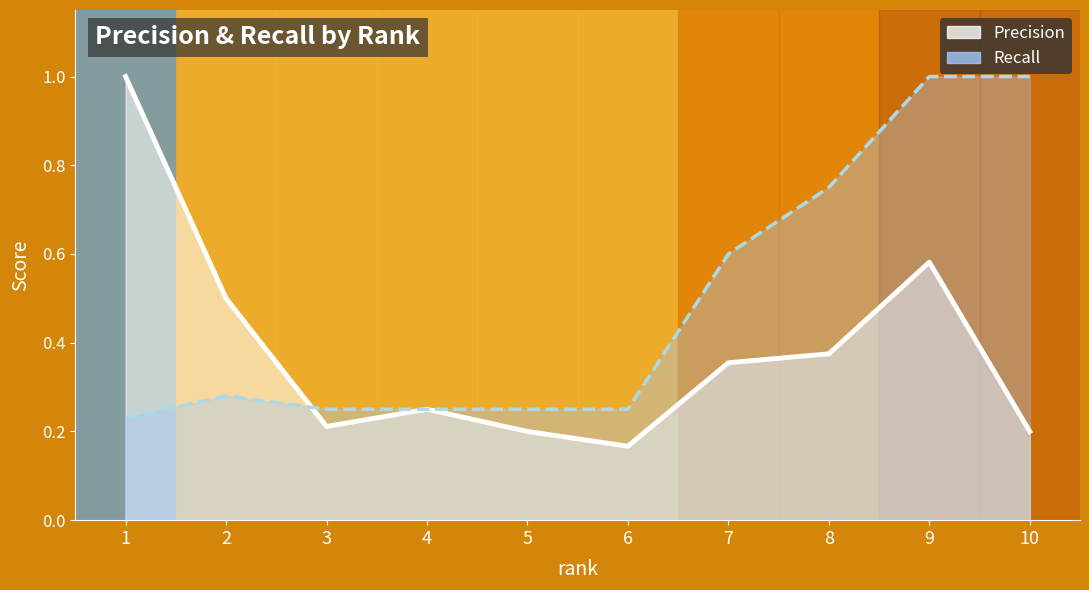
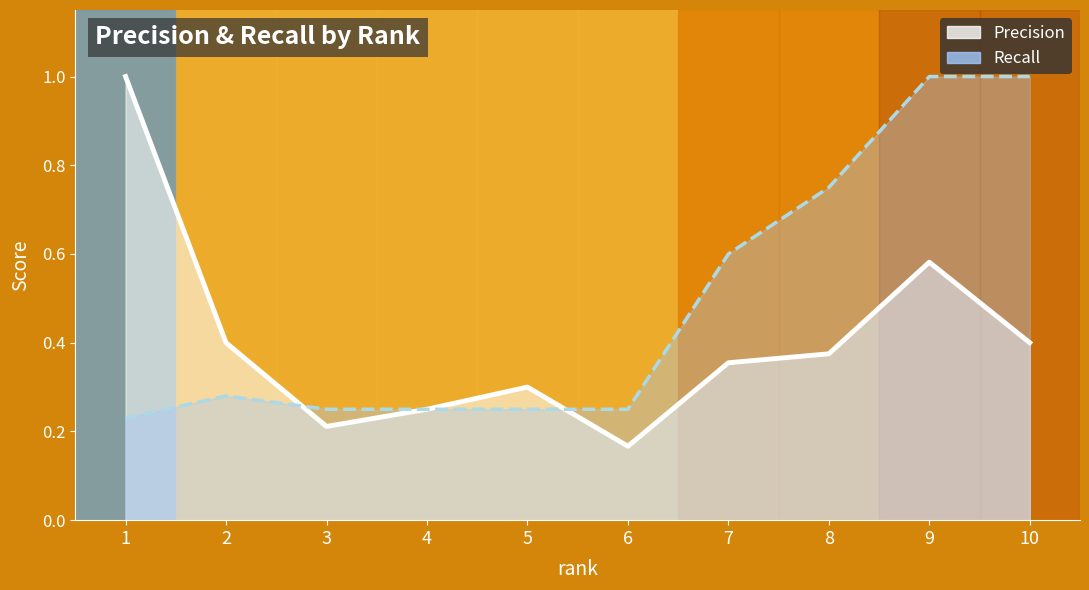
  {
    "Precision": {
      "1": 1.0,
-     "2": 0.5,
+     "2": 0.4,
      "3": 0.21,
-     "5": 0.2,
+     "5": 0.3,
      "6": 0.17,
      "7": 0.35,
      "8": 0.38,
      "9": 0.58,
-     "10": 0.2
+     "10": 0.4
    },
    "Recall": {
      "1": 0.23,
      "2": 0.28,
      "3": 0.25,
      "5": 0.25,
      "6": 0.25,
      "7": 0.6,
      "8": 0.75,
      "9": 1.0,
      "10": 1.0
    }
  }
